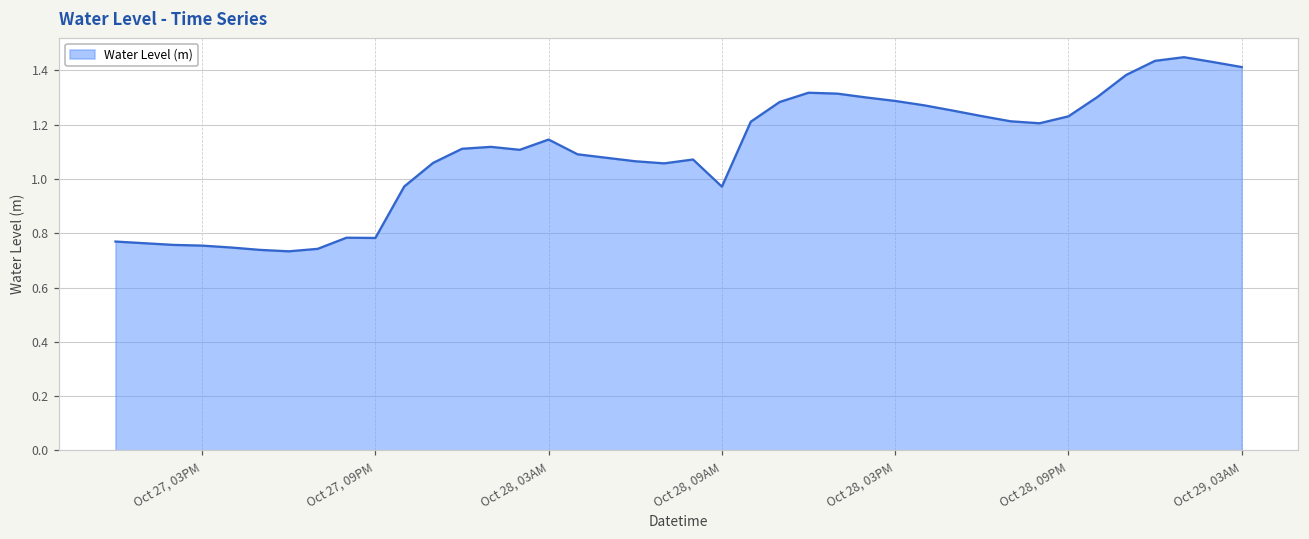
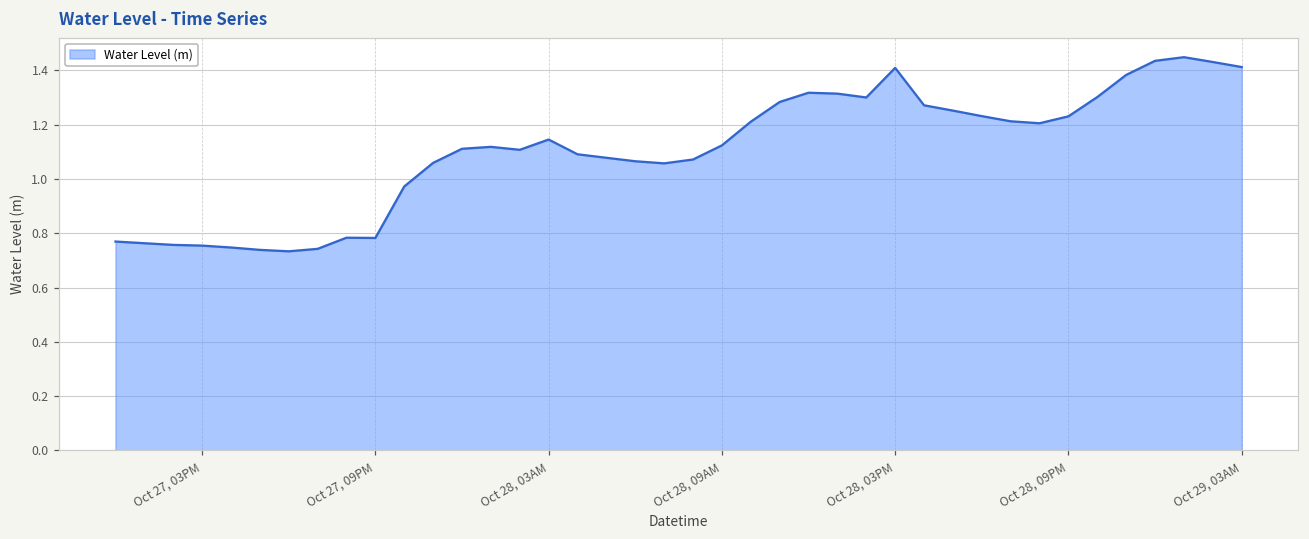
  {
    "Oct 27, 03PM": 0.75,
    "Oct 27, 09PM": 0.78,
    "Oct 28, 03AM": 1.15,
-   "Oct 28, 09AM": 0.97,
-   "Oct 28, 03PM": 1.29,
+   "Oct 28, 09AM": 1.12,
+   "Oct 28, 03PM": 1.41,
    "Oct 28, 09PM": 1.23,
    "Oct 29, 03AM": 1.41
  }
